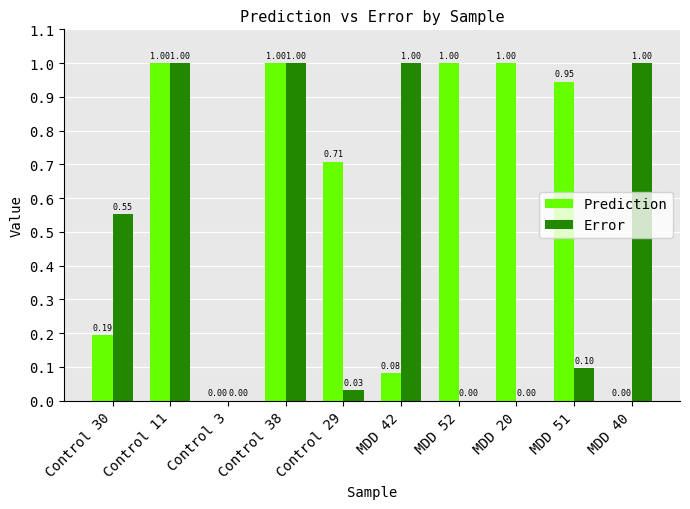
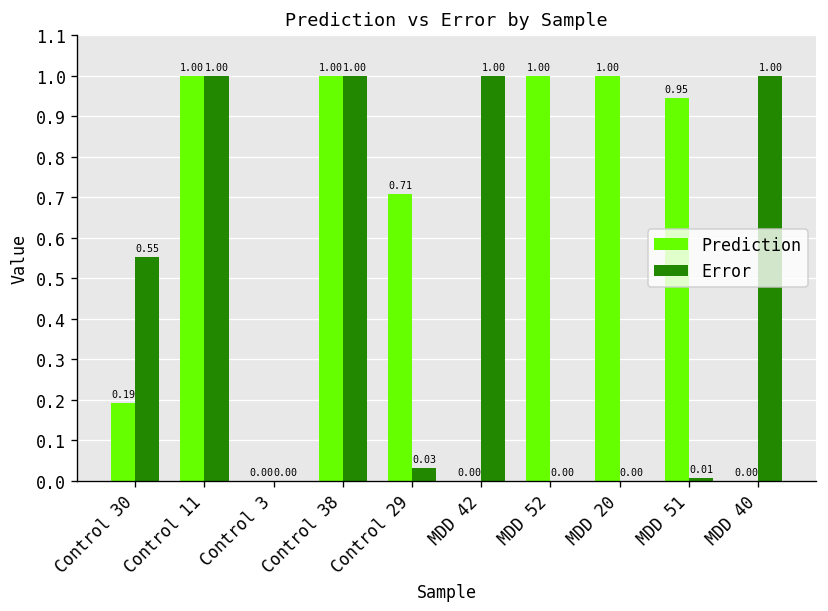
  {
    "Prediction": {
      "Control 30": 0.19,
      "Control 11": 1.00,
      "Control 3": 0.00,
      "Control 38": 1.00,
      "Control 29": 0.71,
-     "MDD 42": 0.08,
+     "MDD 42": 0.00,
      "MDD 52": 1.00,
      "MDD 20": 1.00,
      "MDD 51": 0.95,
      "MDD 40": 0.00
    },
    "Error": {
      "Control 30": 0.55,
      "Control 11": 1.00,
      "Control 3": 0.00,
      "Control 38": 1.00,
      "Control 29": 0.03,
      "MDD 42": 1.00,
      "MDD 52": 0.00,
      "MDD 20": 0.00,
-     "MDD 51": 0.10,
+     "MDD 51": 0.01,
      "MDD 40": 1.00
    }
  }
